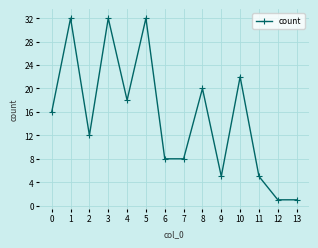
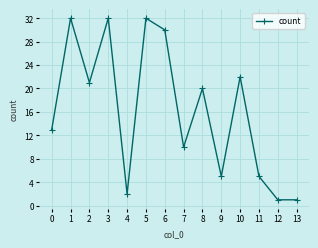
  {
-   "0": 16,
+   "0": 13,
    "1": 32,
-   "2": 12,
+   "2": 21,
    "3": 32,
-   "4": 18,
+   "4": 2,
    "5": 32,
-   "6": 8,
-   "7": 8,
+   "6": 30,
+   "7": 10,
    "8": 20,
    "9": 5,
    "10": 22,
    "11": 5,
    "12": 1,
    "13": 1
  }
